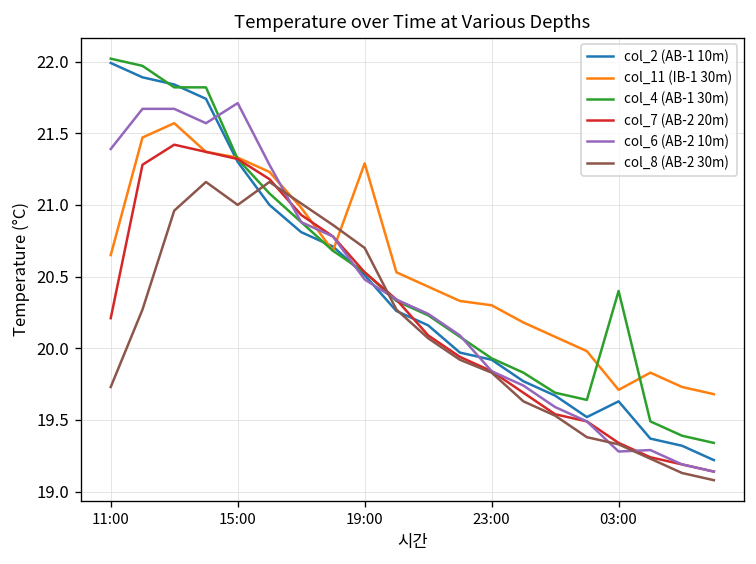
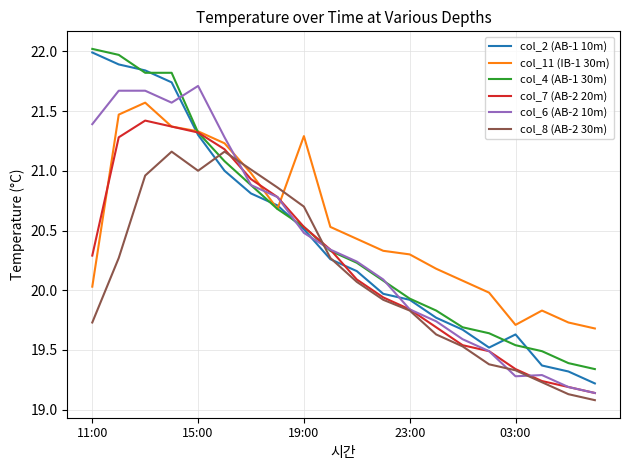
  {
    "col_2 (AB-1 10m)": {
      "11:00": 21.99,
      "03:00": 19.63
    },
    "col_11 (IB-1 30m)": {
-     "11:00": 20.65,
+     "11:00": 20.03,
      "19:00": 21.29,
      "23:00": 20.30,
      "03:00": 19.71
    },
    "col_4 (AB-1 30m)": {
      "11:00": 22.02,
-     "03:00": 20.40
+     "03:00": 19.54
    },
    "col_7 (AB-2 20m)": {
-     "11:00": 20.21
+     "11:00": 20.29
    },
    "col_6 (AB-2 10m)": {
      "11:00": 21.39,
      "15:00": 21.71,
      "19:00": 20.48,
      "03:00": 19.28
    },
    "col_8 (AB-2 30m)": {
      "11:00": 19.73,
      "15:00": 21.00,
      "19:00": 20.70
    }
  }
